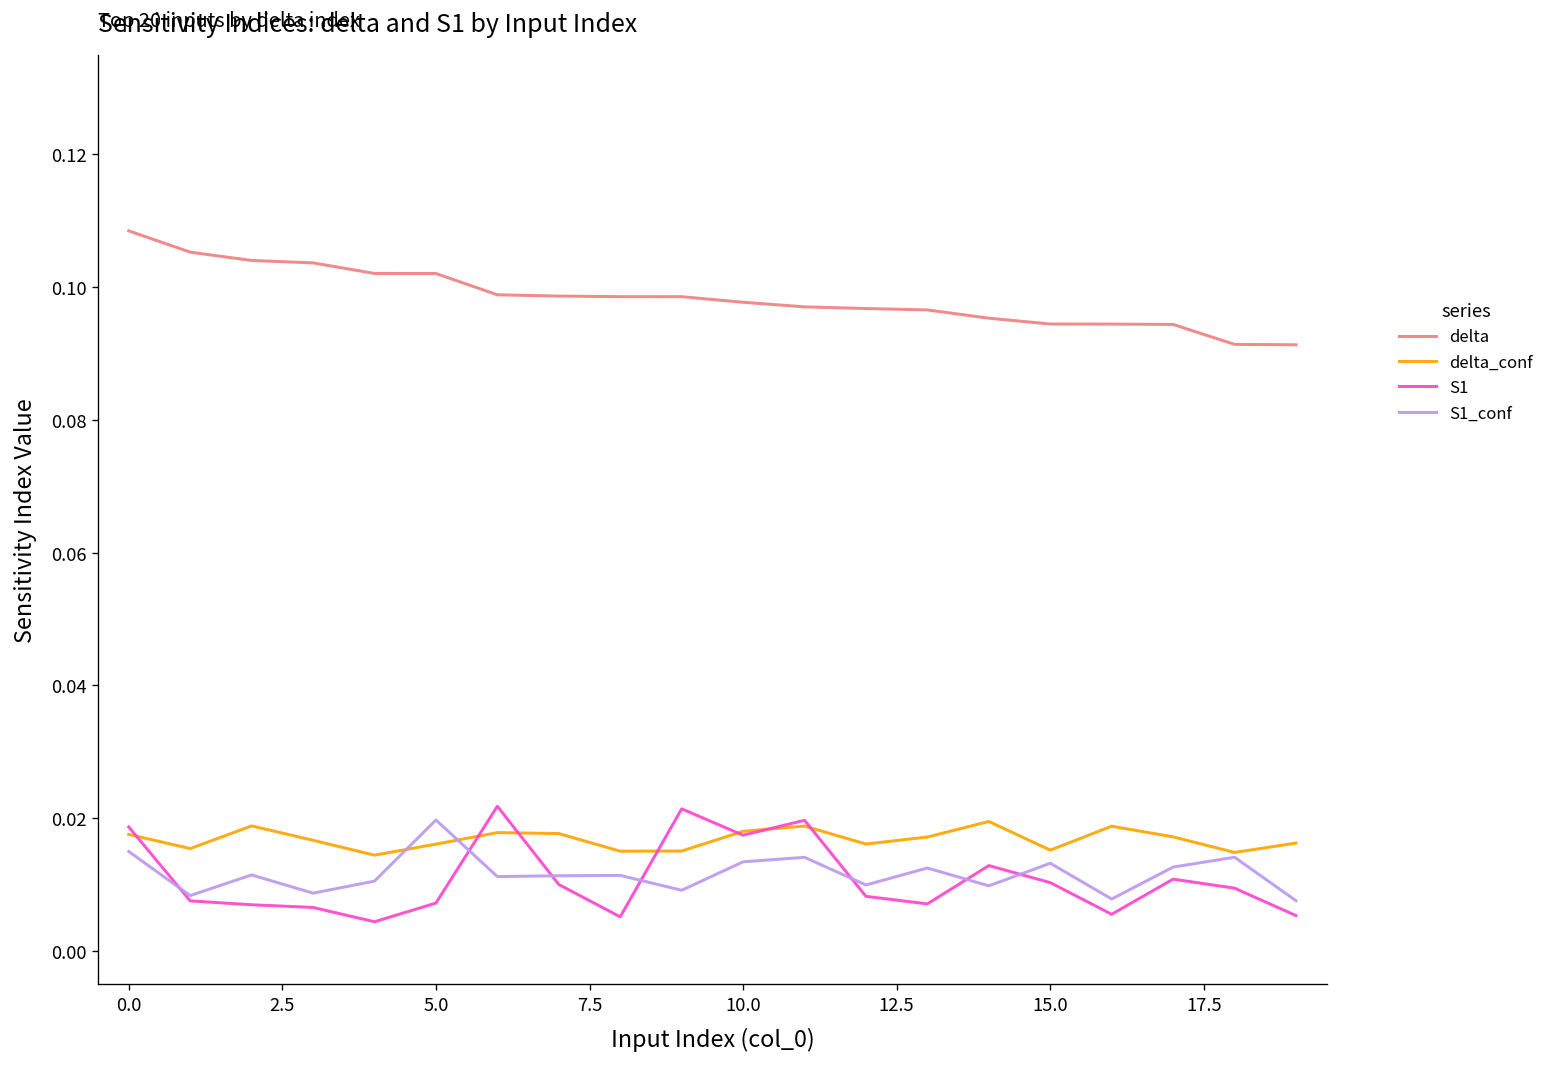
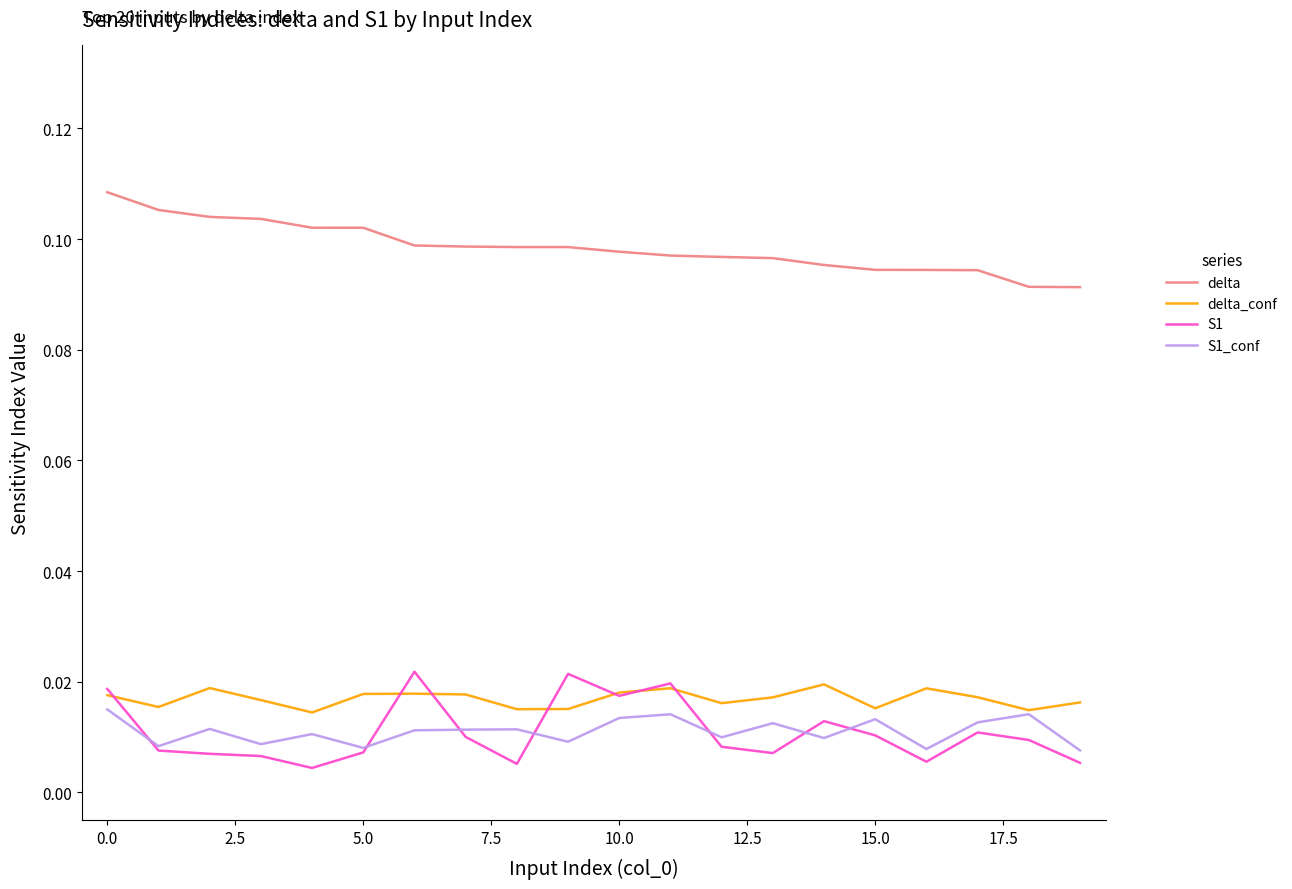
  {
    "delta": {
      "0.0": 0.108,
      "5.0": 0.102,
      "10.0": 0.098,
      "15.0": 0.094
    },
    "delta_conf": {
      "0.0": 0.018,
-     "5.0": 0.016,
+     "5.0": 0.018,
      "10.0": 0.018,
      "15.0": 0.015
    },
    "S1": {
      "0.0": 0.019,
      "5.0": 0.007,
      "10.0": 0.017,
      "15.0": 0.010
    },
    "S1_conf": {
      "0.0": 0.015,
-     "5.0": 0.020,
+     "5.0": 0.008,
      "10.0": 0.013,
      "15.0": 0.013
    }
  }
